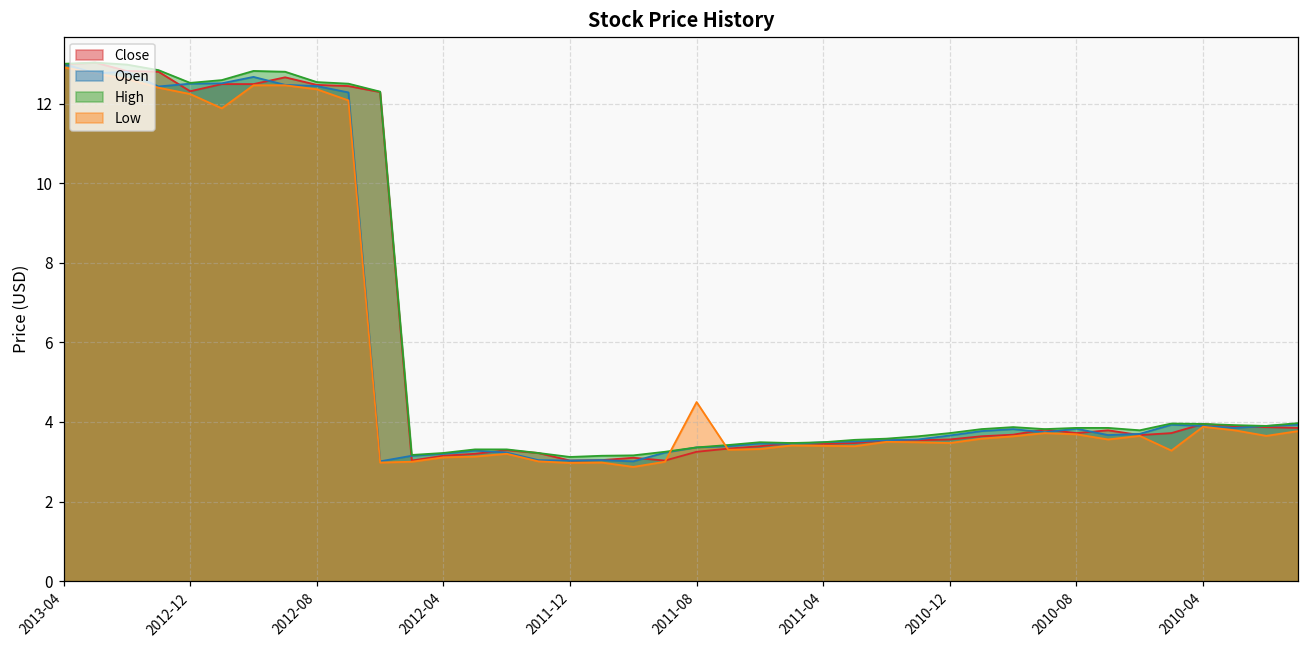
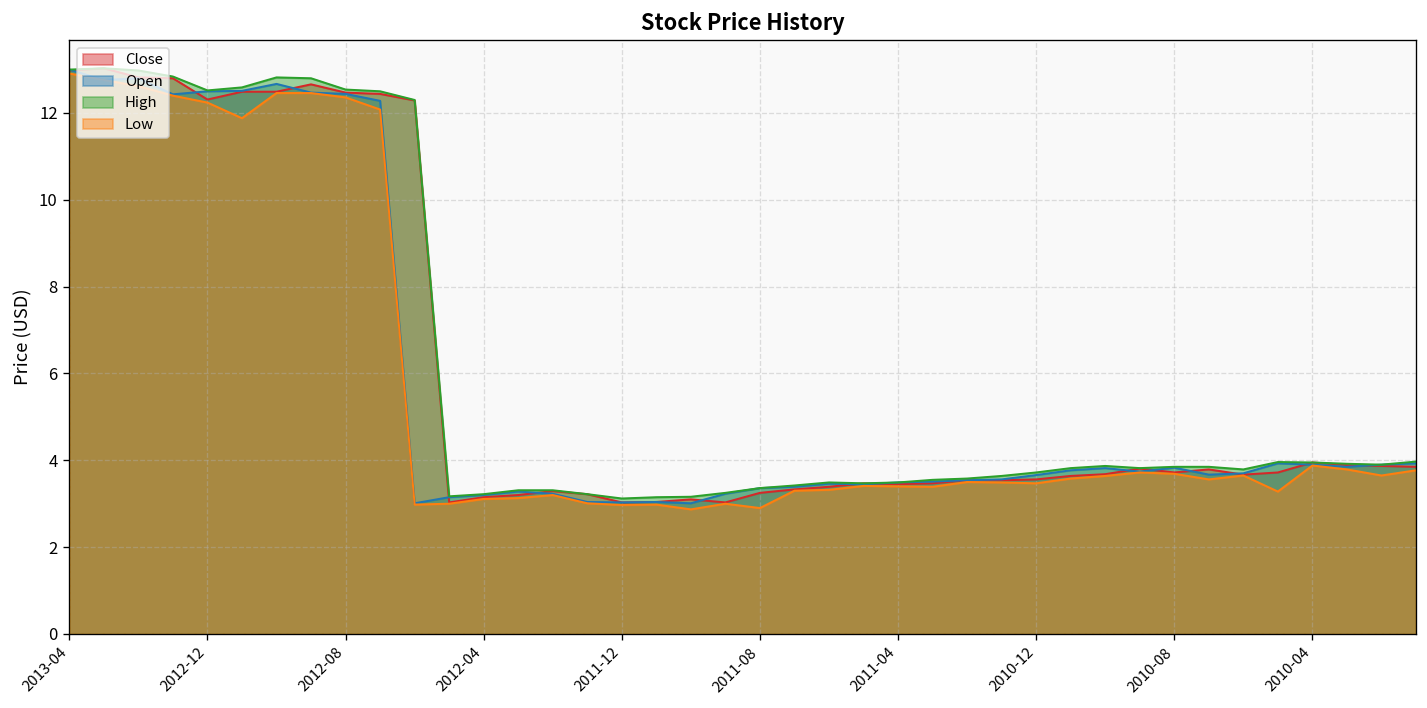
  {
    "Close": {
      "2011-08": 3.3,
      "2010-12": 3.6
    },
    "High": {
      "2012-08": 12.5,
      "2011-12": 3.1
    },
    "Low": {
      "2012-08": 12.4,
-     "2011-08": 4.5,
+     "2011-08": 2.9,
      "2010-12": 3.5
    }
  }
